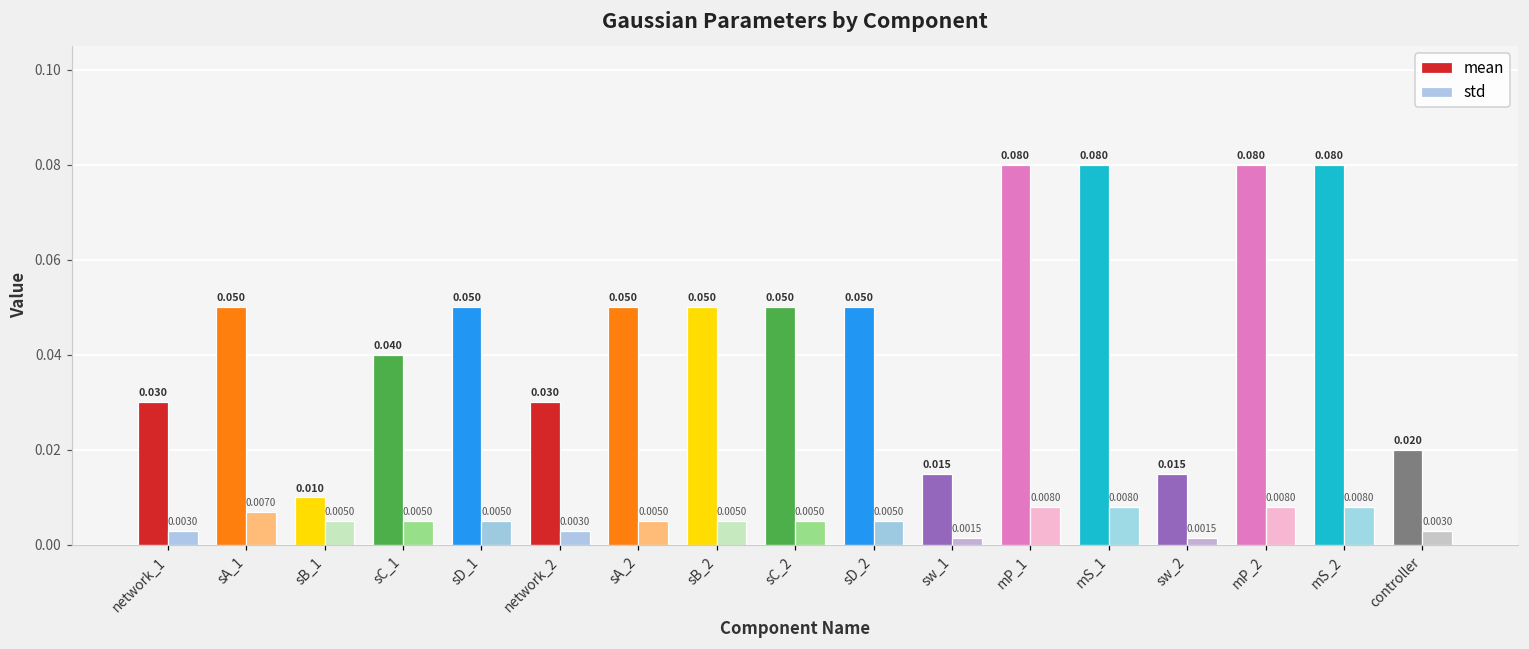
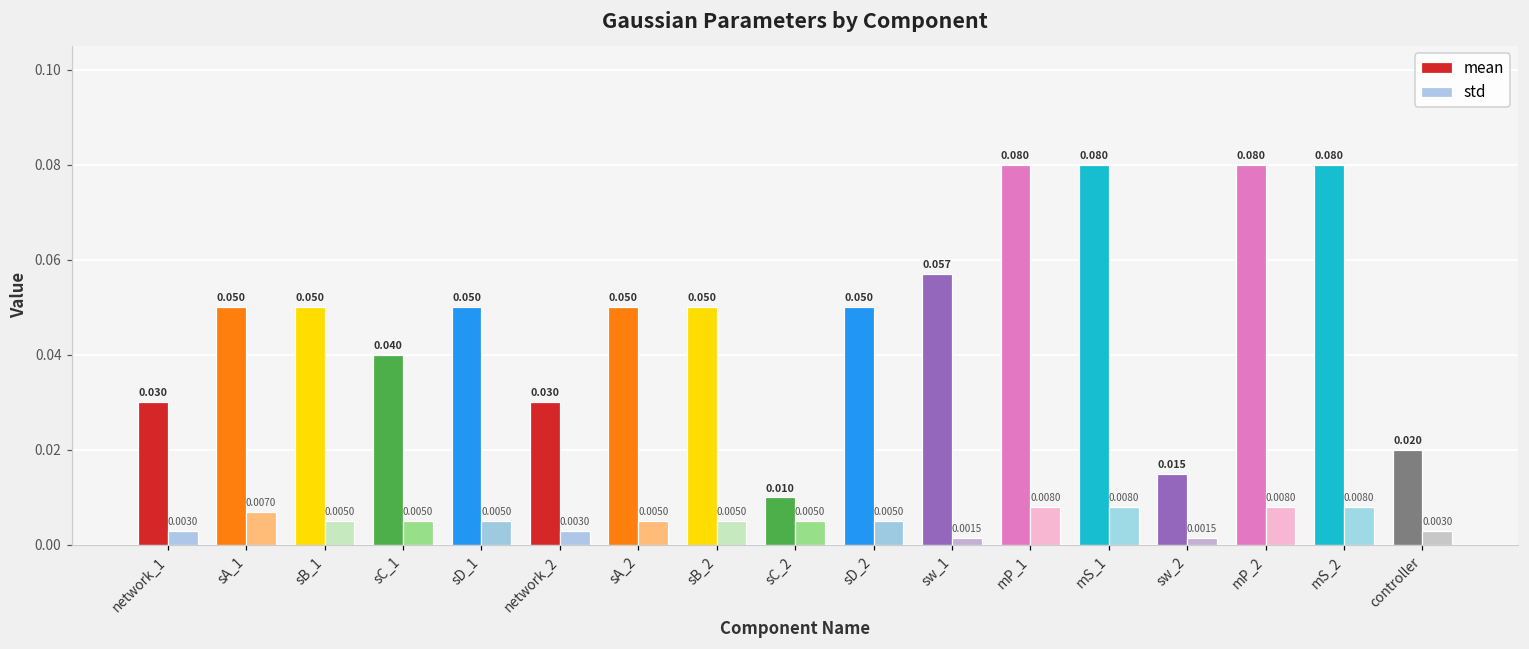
  {
    "mean": {
      "network_1": 0.030,
      "sA_1": 0.050,
-     "sB_1": 0.010,
+     "sB_1": 0.050,
      "sC_1": 0.040,
      "sD_1": 0.050,
      "network_2": 0.030,
      "sA_2": 0.050,
      "sB_2": 0.050,
-     "sC_2": 0.050,
+     "sC_2": 0.010,
      "sD_2": 0.050,
-     "sw_1": 0.015,
+     "sw_1": 0.057,
      "mP_1": 0.080,
      "mS_1": 0.080,
      "sw_2": 0.015,
      "mP_2": 0.080,
      "mS_2": 0.080,
      "controller": 0.020
    },
    "std": {
      "network_1": 0.0030,
      "sA_1": 0.0070,
      "sB_1": 0.0050,
      "sC_1": 0.0050,
      "sD_1": 0.0050,
      "network_2": 0.0030,
      "sA_2": 0.0050,
      "sB_2": 0.0050,
      "sC_2": 0.0050,
      "sD_2": 0.0050,
      "sw_1": 0.0015,
      "mP_1": 0.0080,
      "mS_1": 0.0080,
      "sw_2": 0.0015,
      "mP_2": 0.0080,
      "mS_2": 0.0080,
      "controller": 0.0030
    }
  }
